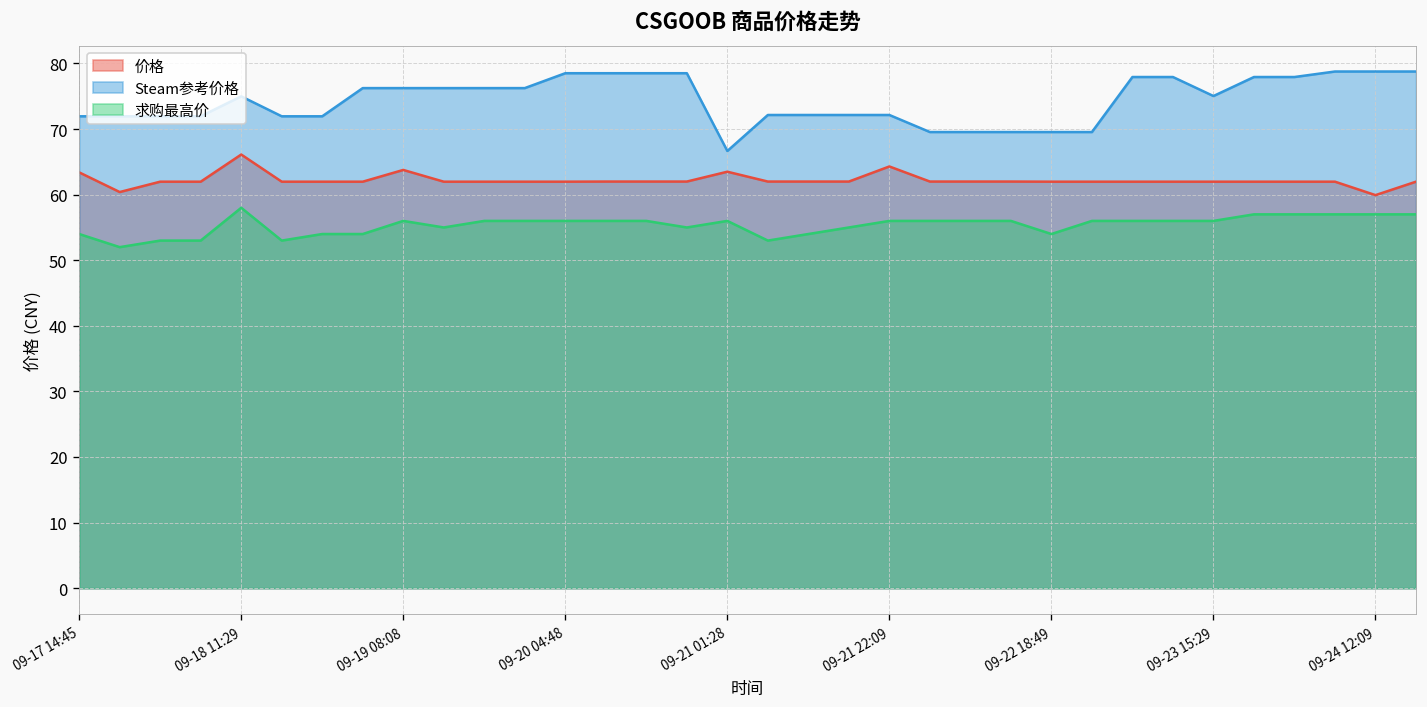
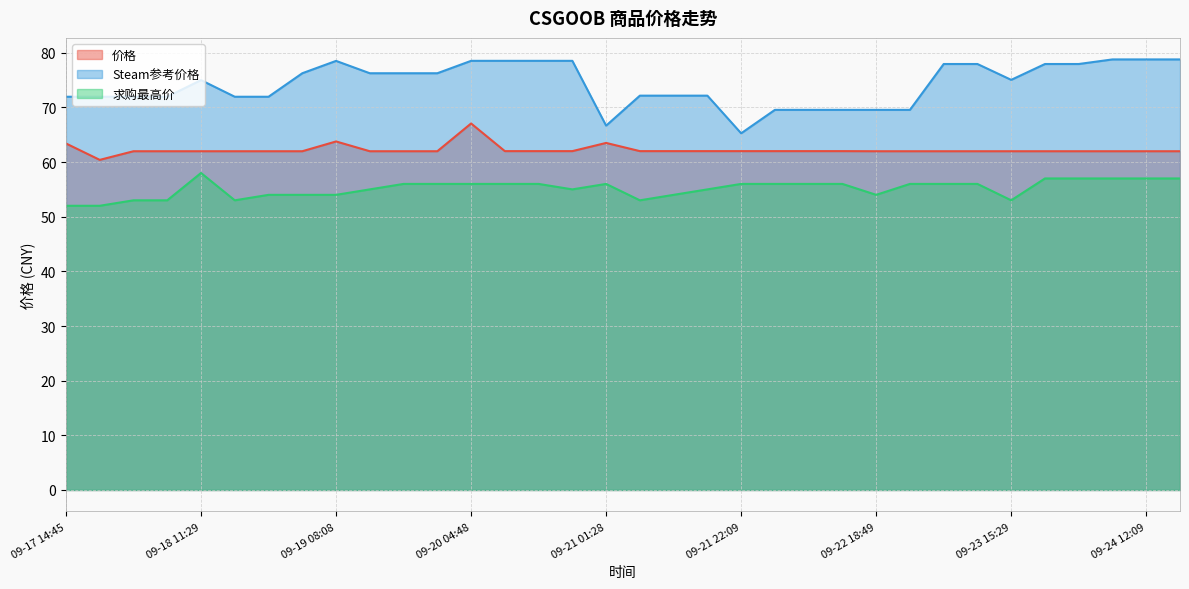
  {
    "价格": {
      "09-17 14:45": 63,
-     "09-18 11:29": 66,
+     "09-18 11:29": 62,
      "09-19 08:08": 64,
-     "09-20 04:48": 62,
+     "09-20 04:48": 67,
      "09-21 01:28": 64,
-     "09-21 22:09": 64,
+     "09-21 22:09": 62,
      "09-22 18:49": 62,
      "09-23 15:29": 62,
-     "09-24 12:09": 60
+     "09-24 12:09": 62
    },
    "Steam参考价格": {
      "09-17 14:45": 72,
-     "09-19 08:08": 76,
+     "09-19 08:08": 79,
      "09-20 04:48": 79,
      "09-21 01:28": 67,
-     "09-21 22:09": 72,
+     "09-21 22:09": 65,
      "09-22 18:49": 70,
      "09-23 15:29": 75,
      "09-24 12:09": 79
    },
    "求购最高价": {
-     "09-17 14:45": 54,
+     "09-17 14:45": 52,
      "09-18 11:29": 58,
-     "09-19 08:08": 56,
+     "09-19 08:08": 54,
      "09-20 04:48": 56,
      "09-21 01:28": 56,
      "09-21 22:09": 56,
      "09-22 18:49": 54,
-     "09-23 15:29": 56,
+     "09-23 15:29": 53,
      "09-24 12:09": 57
    }
  }
